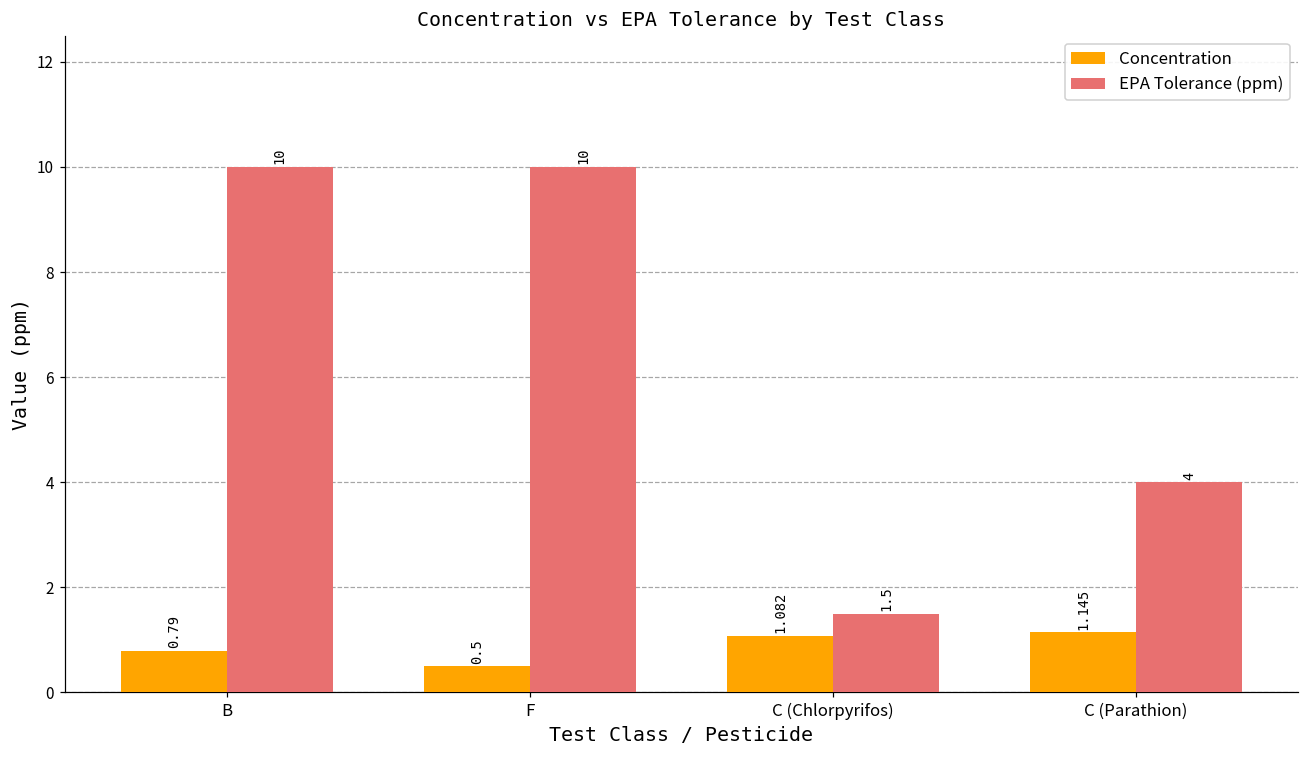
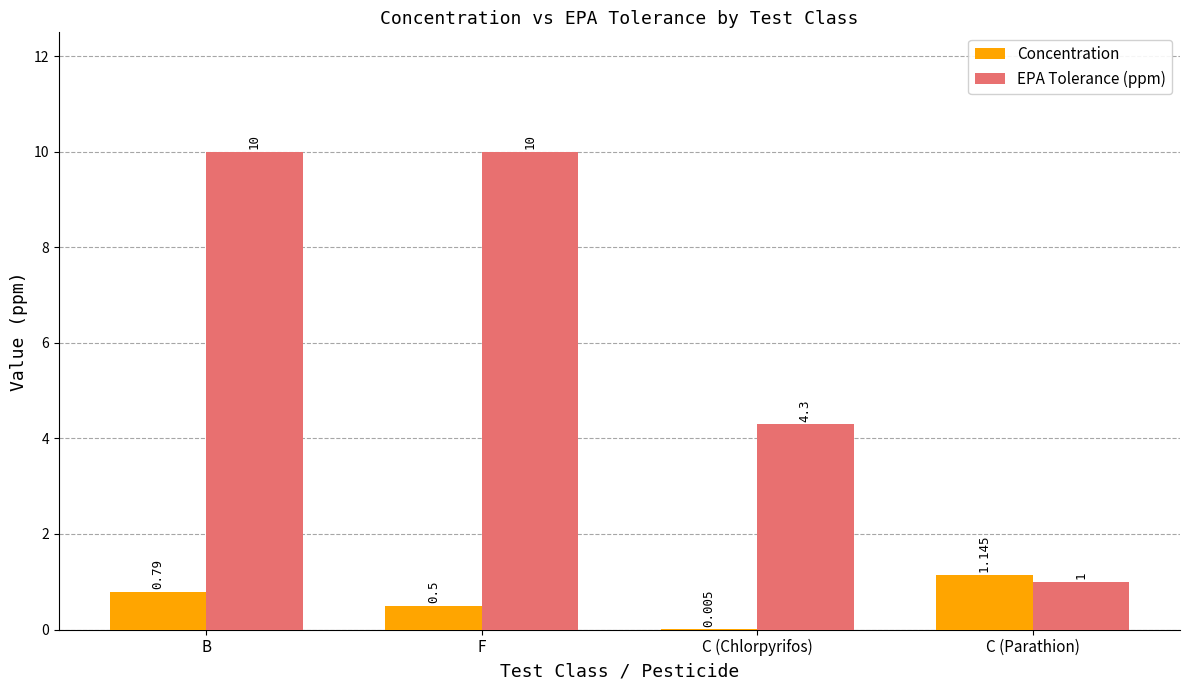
  {
    "Concentration": {
      "B": 0.79,
      "F": 0.5,
-     "C (Chlorpyrifos)": 1.082,
+     "C (Chlorpyrifos)": 0.005,
      "C (Parathion)": 1.145
    },
    "EPA Tolerance (ppm)": {
      "B": 10,
      "F": 10,
-     "C (Chlorpyrifos)": 1.5,
-     "C (Parathion)": 4
+     "C (Chlorpyrifos)": 4.3,
+     "C (Parathion)": 1
    }
  }
